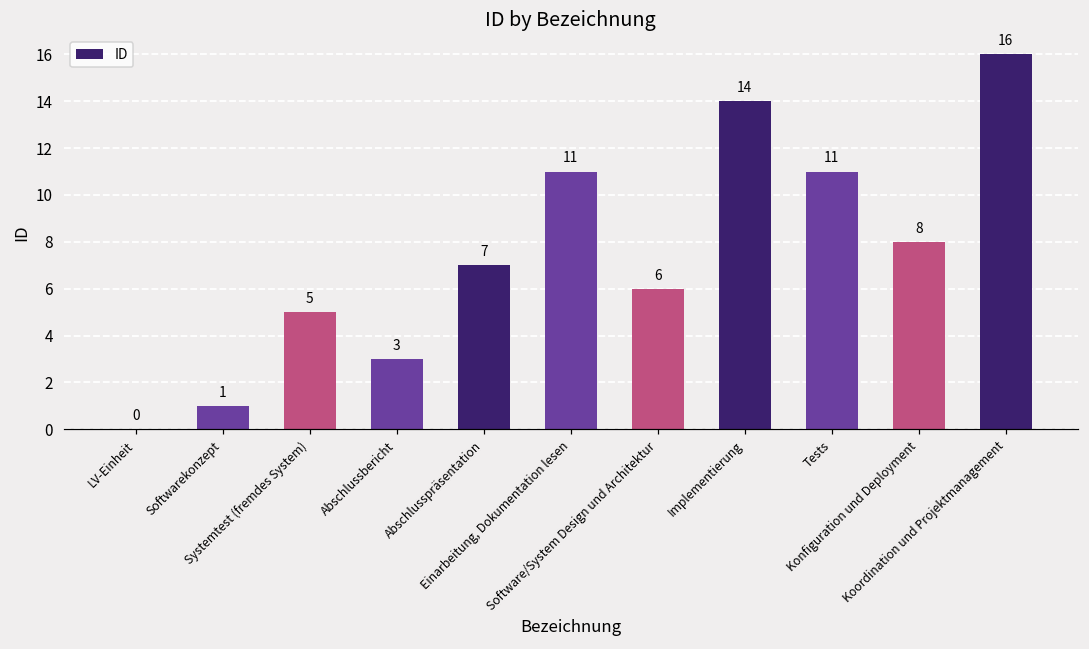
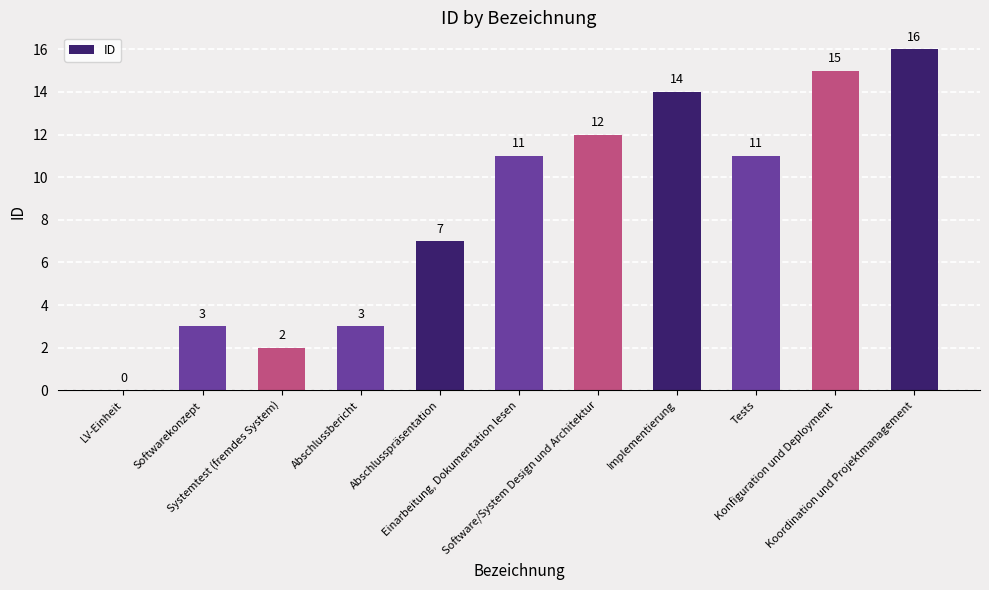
  {
    "LV-Einheit": 0,
-   "Softwarekonzept": 1,
-   "Systemtest (fremdes System)": 5,
+   "Softwarekonzept": 3,
+   "Systemtest (fremdes System)": 2,
    "Abschlussbericht": 3,
    "Abschlusspräsentation": 7,
    "Einarbeitung, Dokumentation lesen": 11,
-   "Software/System Design und Architektur": 6,
+   "Software/System Design und Architektur": 12,
    "Implementierung": 14,
    "Tests": 11,
-   "Konfiguration und Deployment": 8,
+   "Konfiguration und Deployment": 15,
    "Koordination und Projektmanagement": 16
  }
